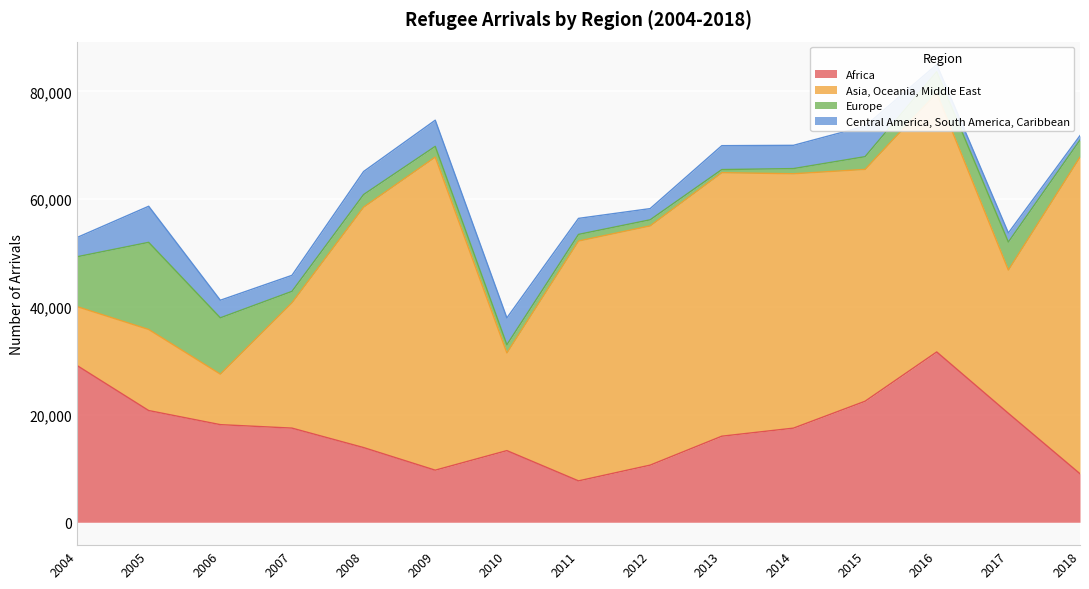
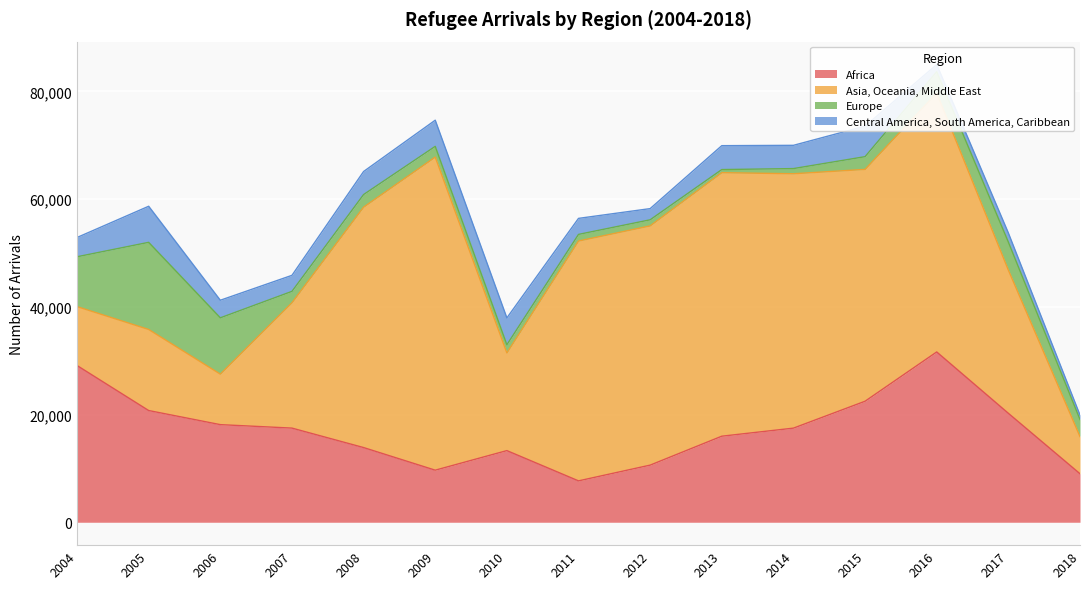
  {
    "Africa": {
      "2004": "29,000",
      "2005": "21,000",
      "2006": "18,000",
      "2007": "17,000",
      "2008": "14,000",
      "2009": "10,000",
      "2010": "13,000",
      "2011": "8,000",
      "2012": "11,000",
      "2013": "16,000",
      "2014": "17,000",
      "2015": "22,000",
      "2016": "32,000",
      "2017": "20,000",
      "2018": "9,000"
    },
    "Asia, Oceania, Middle East": {
      "2004": "11,000",
      "2005": "15,000",
      "2006": "9,000",
      "2007": "23,000",
      "2008": "45,000",
      "2009": "58,000",
      "2010": "18,000",
      "2011": "45,000",
      "2012": "44,000",
      "2013": "49,000",
      "2014": "47,000",
      "2015": "43,000",
      "2017": "27,000",
-     "2018": "59,000"
+     "2018": "7,000"
    },
    "Europe": {
      "2004": "9,000",
      "2005": "16,000",
      "2006": "10,000",
      "2007": "2,000",
      "2008": "2,000",
      "2009": "2,000",
      "2010": "2,000",
      "2011": "1,000",
      "2012": "1,000",
      "2013": "1,000",
      "2014": "1,000",
      "2015": "2,000",
      "2017": "5,000",
      "2018": "3,000"
    },
    "Central America, South America, Caribbean": {
      "2004": "4,000",
      "2005": "7,000",
      "2006": "3,000",
      "2007": "3,000",
      "2008": "4,000",
      "2009": "5,000",
      "2010": "5,000",
      "2011": "3,000",
      "2012": "2,000",
      "2013": "4,000",
      "2014": "4,000",
      "2017": "2,000",
      "2018": "1,000"
    }
  }
